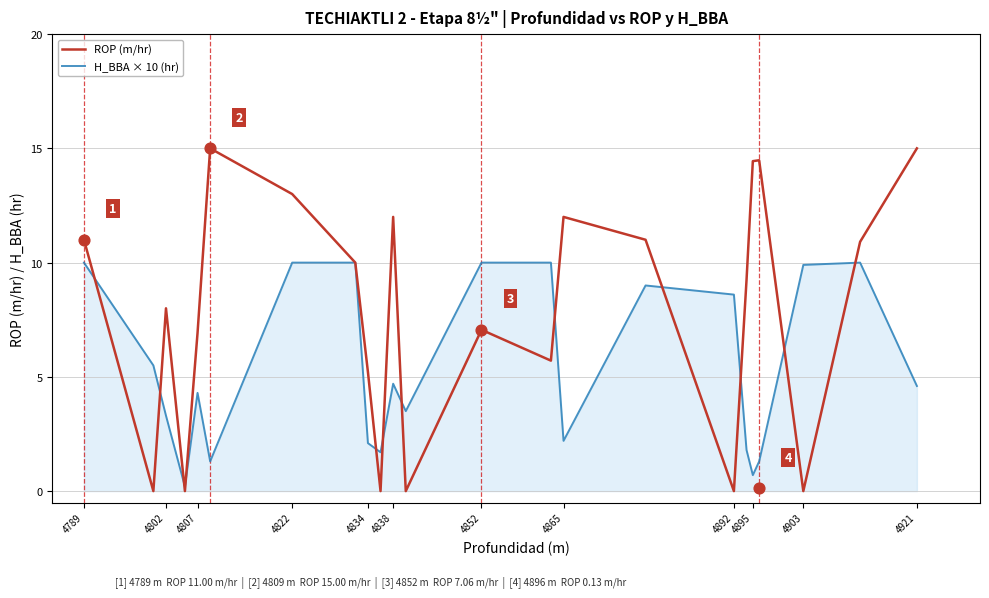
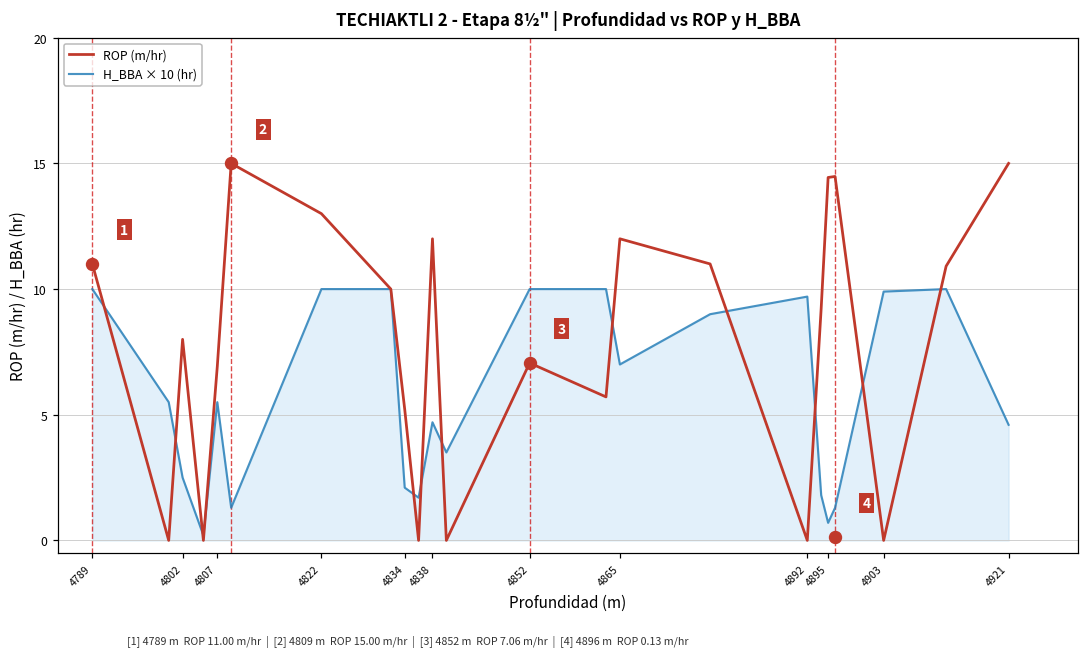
  {
    "H_BBA × 10 (hr)": {
      "4789": 10.0,
-     "4802": 3.3,
-     "4807": 4.3,
+     "4802": 2.5,
+     "4807": 5.5,
      "4822": 10.0,
      "4834": 2.1,
      "4838": 4.7,
      "4852": 10.0,
-     "4865": 2.2,
-     "4892": 8.6,
+     "4865": 7.0,
+     "4892": 9.7,
      "4895": 0.7,
      "4903": 9.9,
      "4921": 4.6
    }
  }
